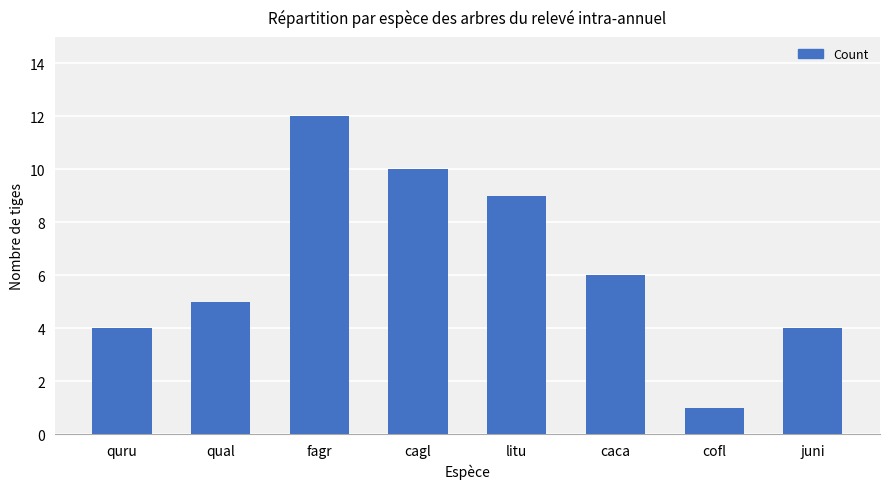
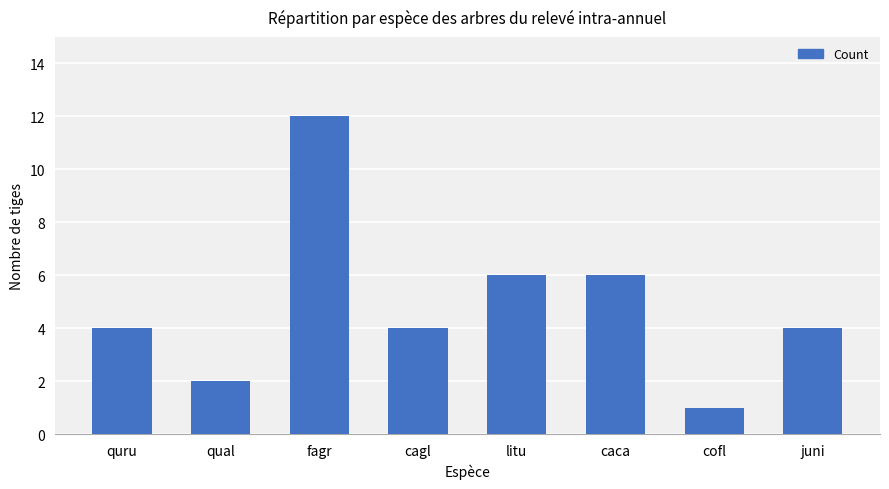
  {
    "quru": 4,
-   "qual": 5,
+   "qual": 2,
    "fagr": 12,
-   "cagl": 10,
-   "litu": 9,
+   "cagl": 4,
+   "litu": 6,
    "caca": 6,
    "cofl": 1,
    "juni": 4
  }
